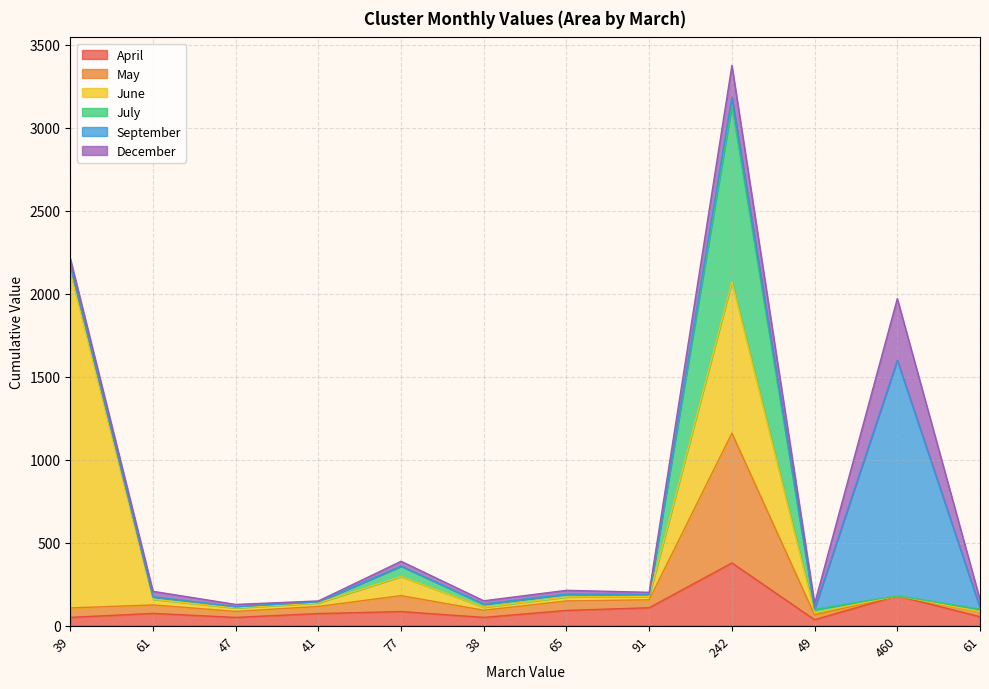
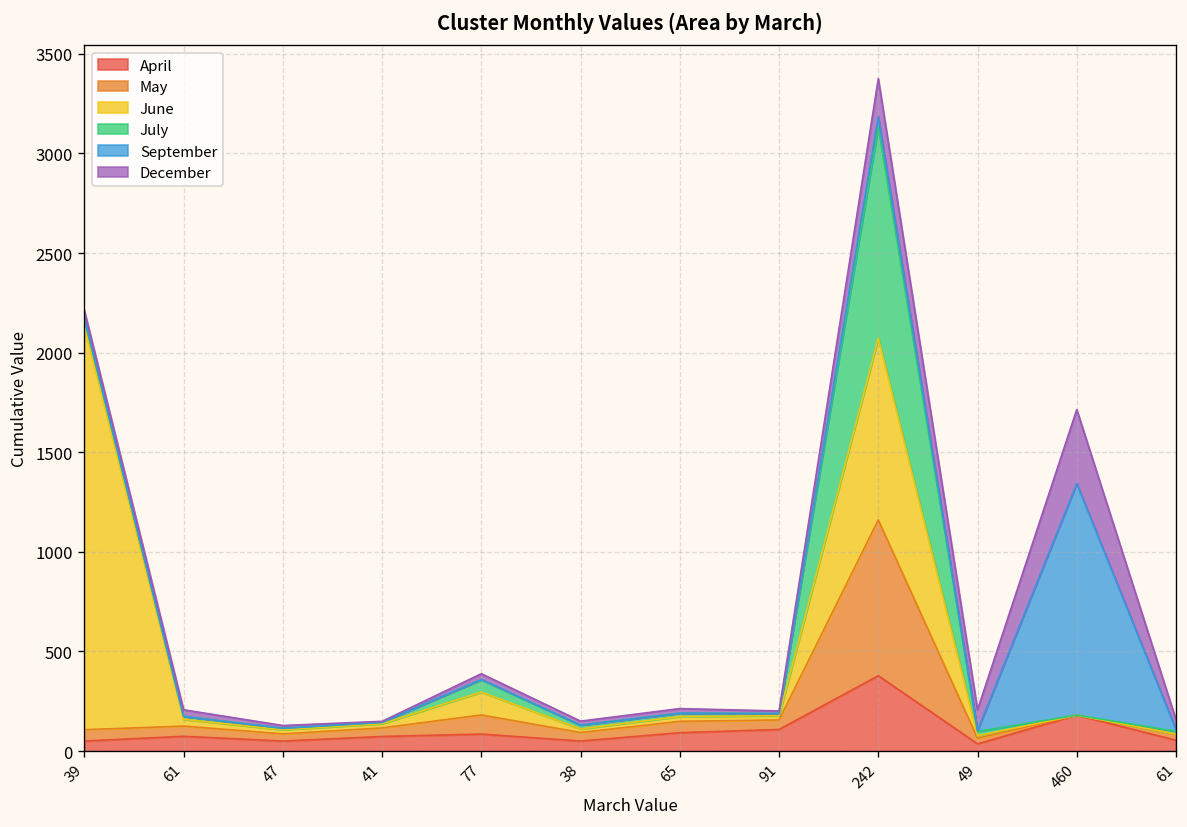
  {
    "June": {
      "39": 2030,
      "77": 120,
      "38": 20,
      "65": 20,
      "242": 910
    },
    "July": {
      "242": 1060
    },
    "September": {
      "242": 50,
-     "460": 1420
+     "460": 1160
    },
    "December": {
      "39": 40,
      "77": 30,
      "38": 20,
      "65": 20,
      "242": 190,
-     "49": 30,
+     "49": 110,
      "460": 370
    }
  }
